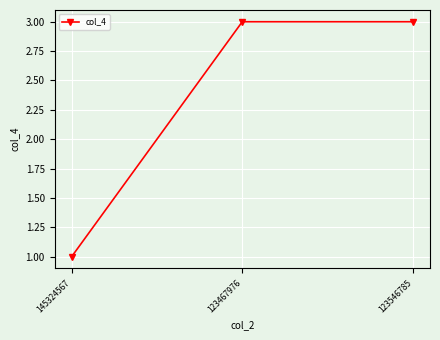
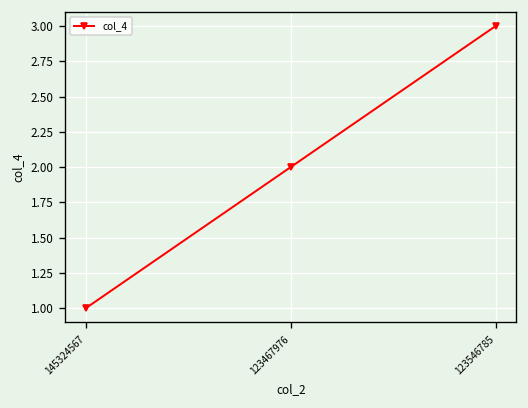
  {
    "145324567": 1,
-   "123467976": 3,
+   "123467976": 2,
    "123546785": 3
  }
